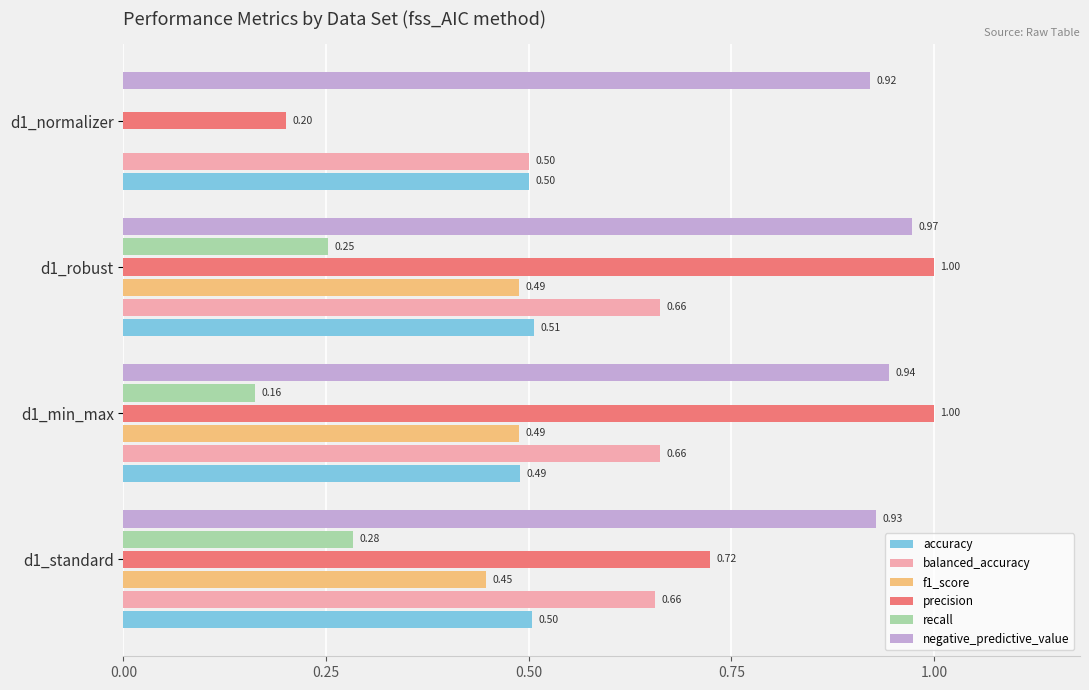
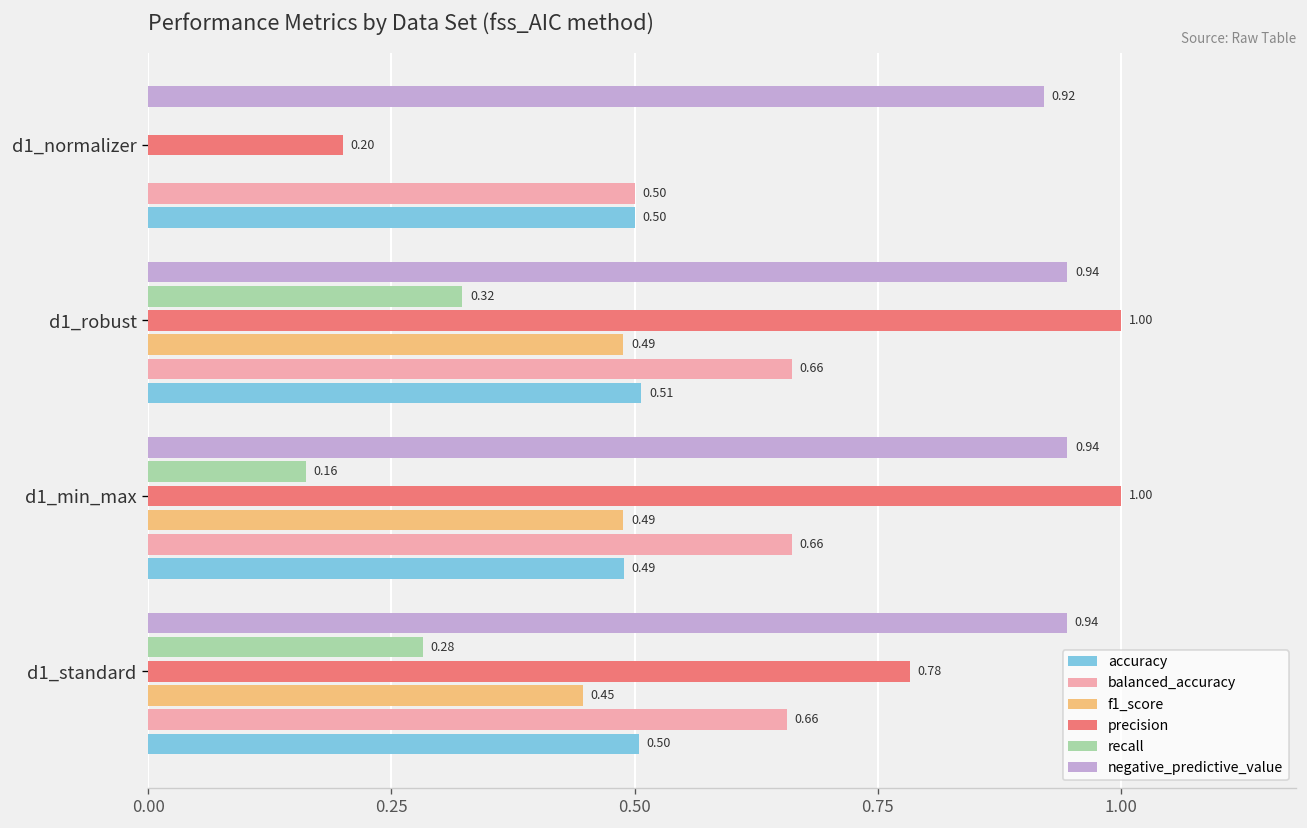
  {
    "accuracy": {
      "d1_normalizer": 0.50,
      "d1_robust": 0.51,
      "d1_min_max": 0.49,
      "d1_standard": 0.50
    },
    "precision": {
      "d1_normalizer": 0.20,
      "d1_robust": 1.00,
      "d1_min_max": 1.00,
-     "d1_standard": 0.72
+     "d1_standard": 0.78
    },
    "recall": {
-     "d1_robust": 0.25,
+     "d1_robust": 0.32,
      "d1_min_max": 0.16,
      "d1_standard": 0.28
    },
    "negative_predictive_value": {
      "d1_normalizer": 0.92,
-     "d1_robust": 0.97,
+     "d1_robust": 0.94,
      "d1_min_max": 0.94,
-     "d1_standard": 0.93
+     "d1_standard": 0.94
    }
  }
